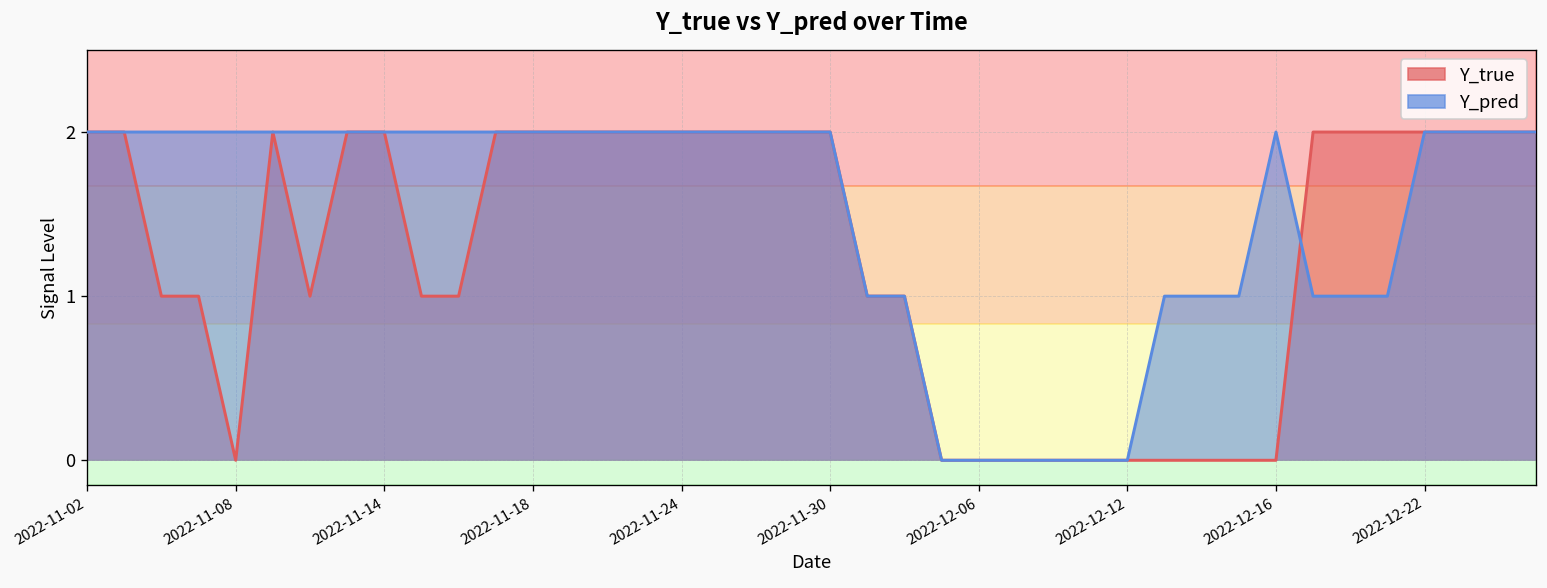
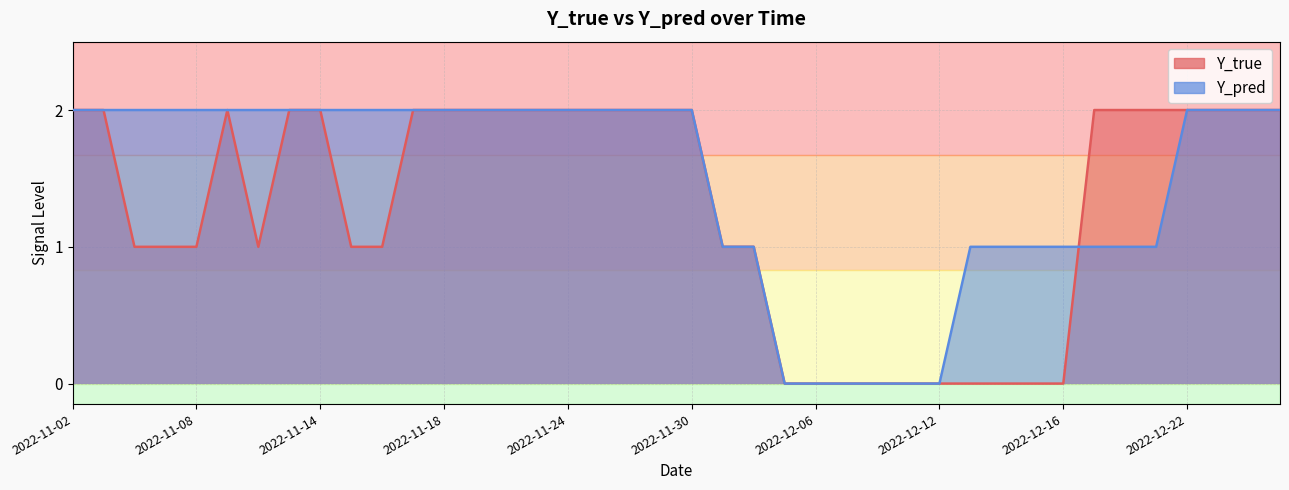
  {
    "Y_true": {
-     "2022-11-08": 0,
+     "2022-11-08": 1,
      "2022-12-16": 0
    },
    "Y_pred": {
      "2022-11-08": 2,
-     "2022-12-16": 2
+     "2022-12-16": 1
    }
  }
